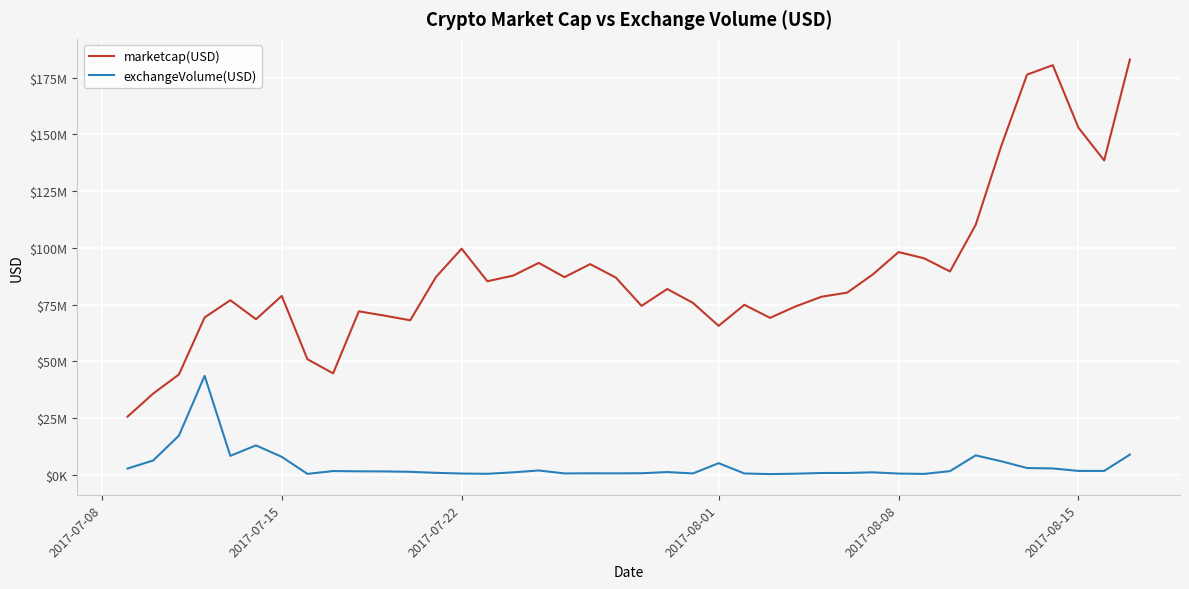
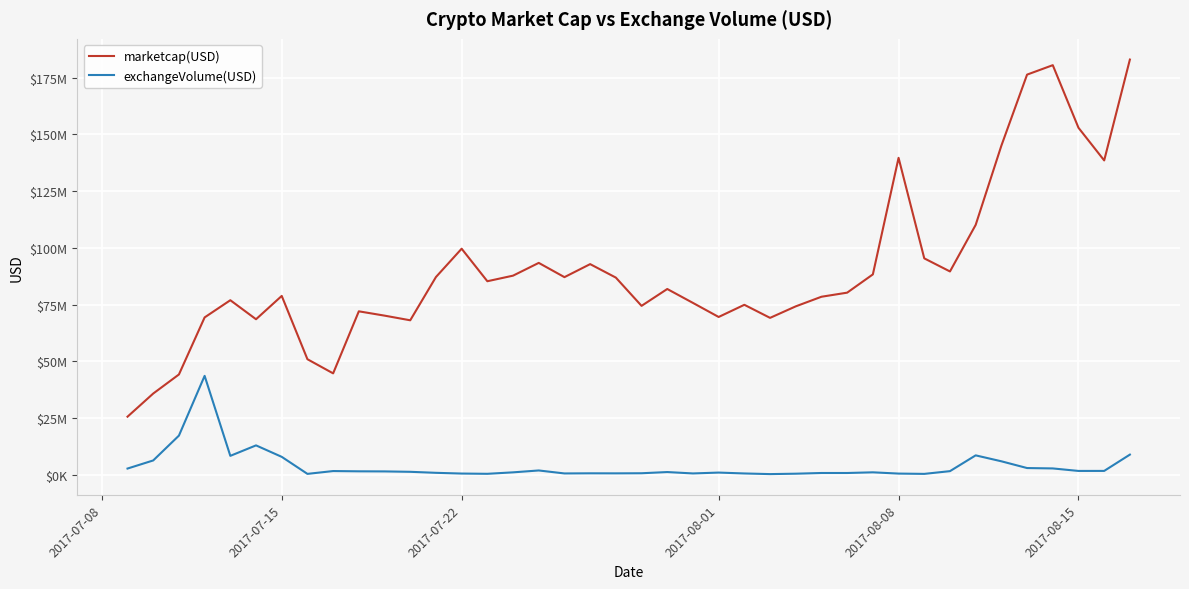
  {
    "marketcap(USD)": {
      "2017-07-15": "$79000000",
      "2017-07-22": "$100000000",
-     "2017-08-01": "$66000000",
-     "2017-08-08": "$98000000",
+     "2017-08-01": "$70000000",
+     "2017-08-08": "$140000000",
      "2017-08-15": "$153000000"
    },
    "exchangeVolume(USD)": {
      "2017-07-15": "$8000000",
      "2017-07-22": "$1000000",
-     "2017-08-01": "$5000000",
+     "2017-08-01": "$1000000",
      "2017-08-08": "$1000000",
      "2017-08-15": "$2000000"
    }
  }
